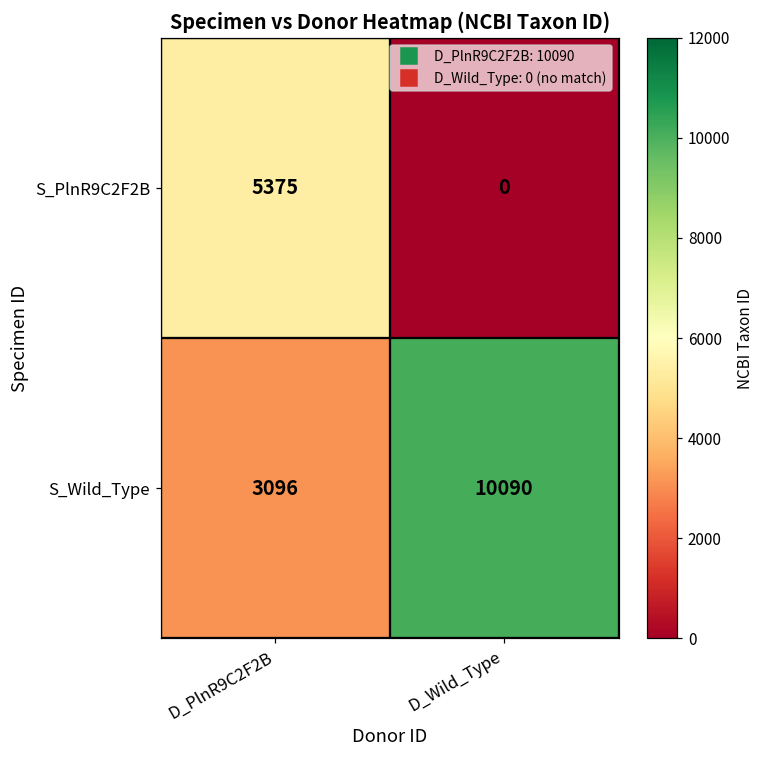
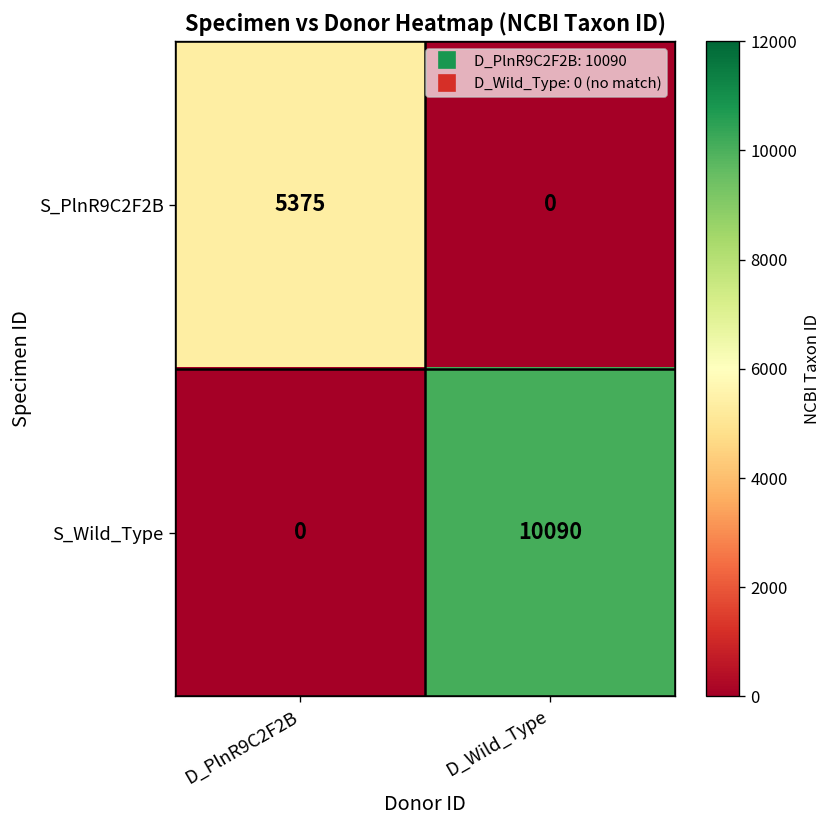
  {
    "S_PlnR9C2F2B": {
      "D_PlnR9C2F2B": 5375,
      "D_Wild_Type": 0
    },
    "S_Wild_Type": {
-     "D_PlnR9C2F2B": 3096,
+     "D_PlnR9C2F2B": 0,
      "D_Wild_Type": 10090
    }
  }
